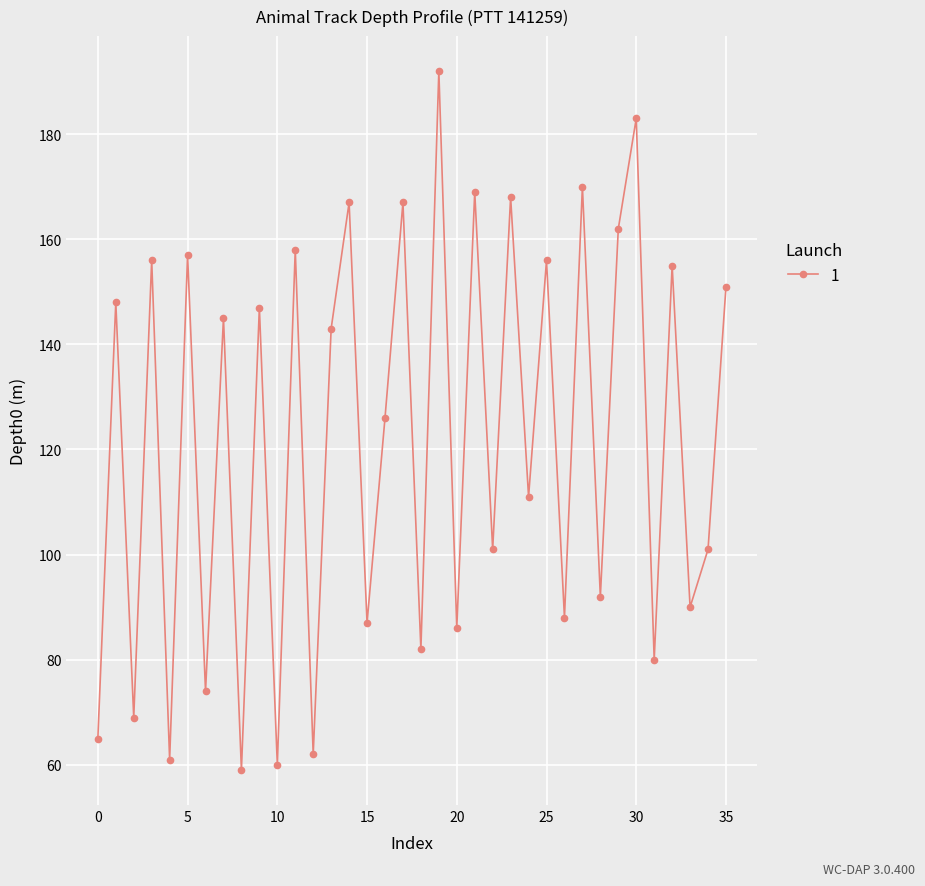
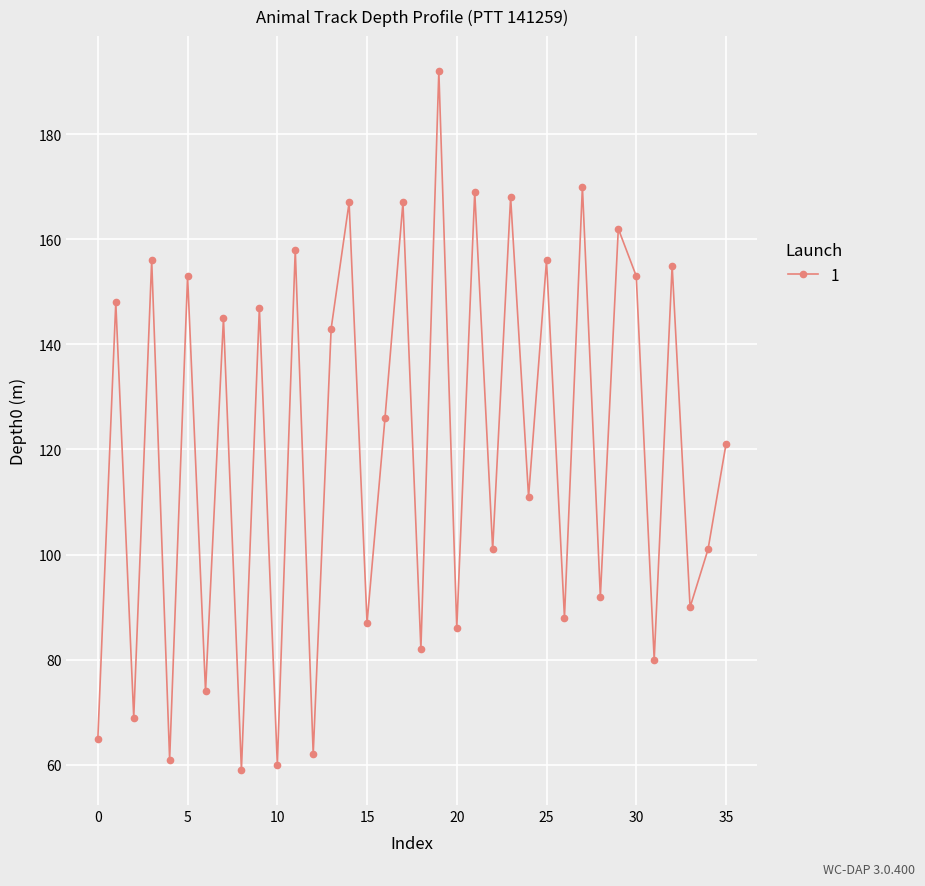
  {
    "0": 65,
-   "5": 157,
+   "5": 153,
    "10": 60,
    "15": 87,
    "20": 86,
    "25": 156,
-   "30": 183,
-   "35": 151
+   "30": 153,
+   "35": 121
  }
